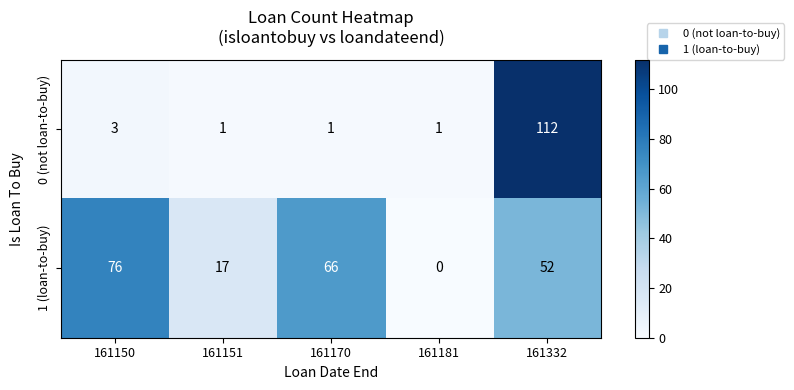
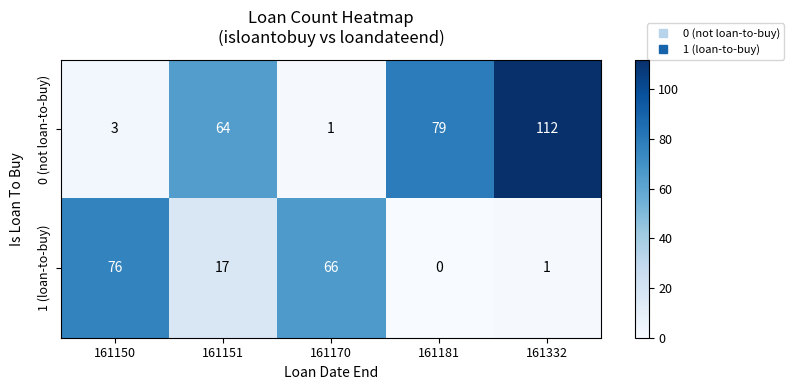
  {
    "0 (not loan-to-buy)": {
      "161150": 3,
-     "161151": 1,
+     "161151": 64,
      "161170": 1,
-     "161181": 1,
+     "161181": 79,
      "161332": 112
    },
    "1 (loan-to-buy)": {
      "161150": 76,
      "161151": 17,
      "161170": 66,
      "161181": 0,
-     "161332": 52
+     "161332": 1
    }
  }
